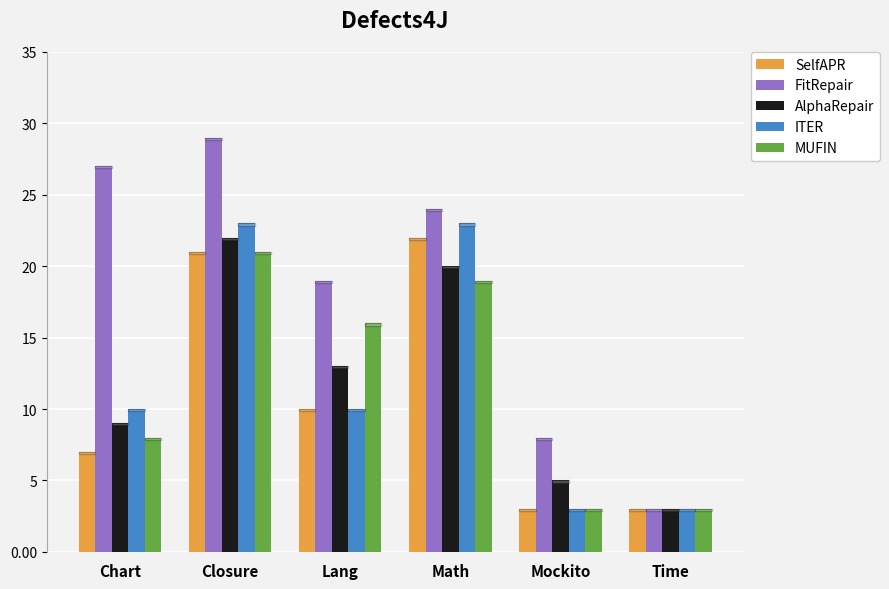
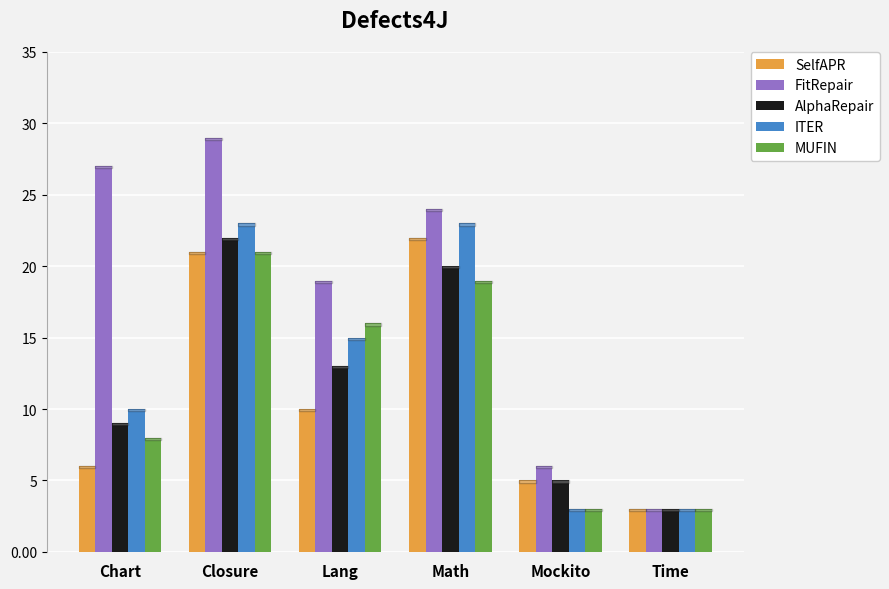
  {
    "SelfAPR": {
-     "Chart": 7,
+     "Chart": 6,
      "Closure": 21,
      "Lang": 10,
      "Math": 22,
-     "Mockito": 3,
+     "Mockito": 5,
      "Time": 3
    },
    "FitRepair": {
      "Chart": 27,
      "Closure": 29,
      "Lang": 19,
      "Math": 24,
-     "Mockito": 8,
+     "Mockito": 6,
      "Time": 3
    },
    "AlphaRepair": {
      "Chart": 9,
      "Closure": 22,
      "Lang": 13,
      "Math": 20,
      "Mockito": 5,
      "Time": 3
    },
    "ITER": {
      "Chart": 10,
      "Closure": 23,
-     "Lang": 10,
+     "Lang": 15,
      "Math": 23,
      "Mockito": 3,
      "Time": 3
    },
    "MUFIN": {
      "Chart": 8,
      "Closure": 21,
      "Lang": 16,
      "Math": 19,
      "Mockito": 3,
      "Time": 3
    }
  }
